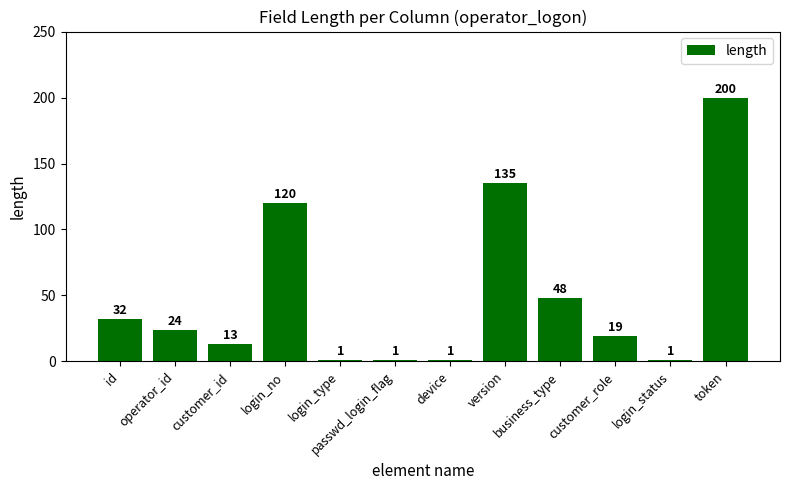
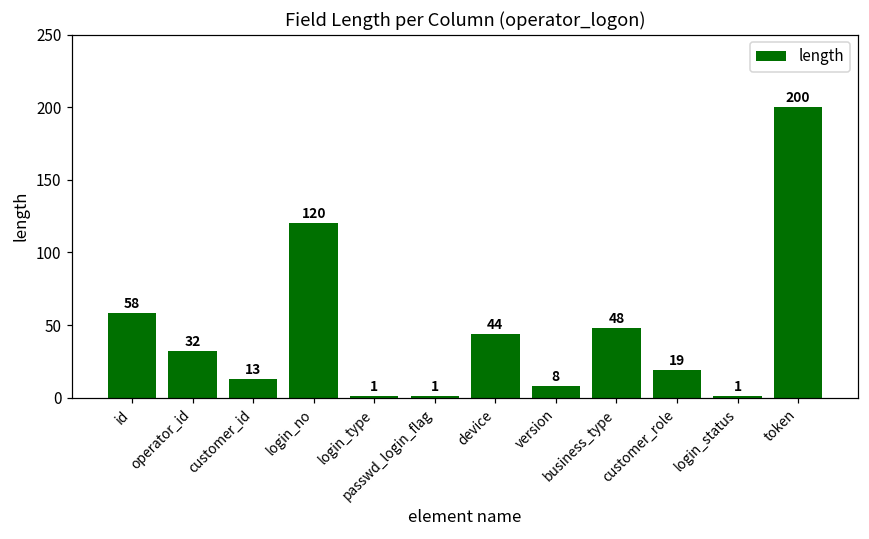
  {
-   "id": 32,
-   "operator_id": 24,
+   "id": 58,
+   "operator_id": 32,
    "customer_id": 13,
    "login_no": 120,
    "login_type": 1,
    "passwd_login_flag": 1,
-   "device": 1,
-   "version": 135,
+   "device": 44,
+   "version": 8,
    "business_type": 48,
    "customer_role": 19,
    "login_status": 1,
    "token": 200
  }
